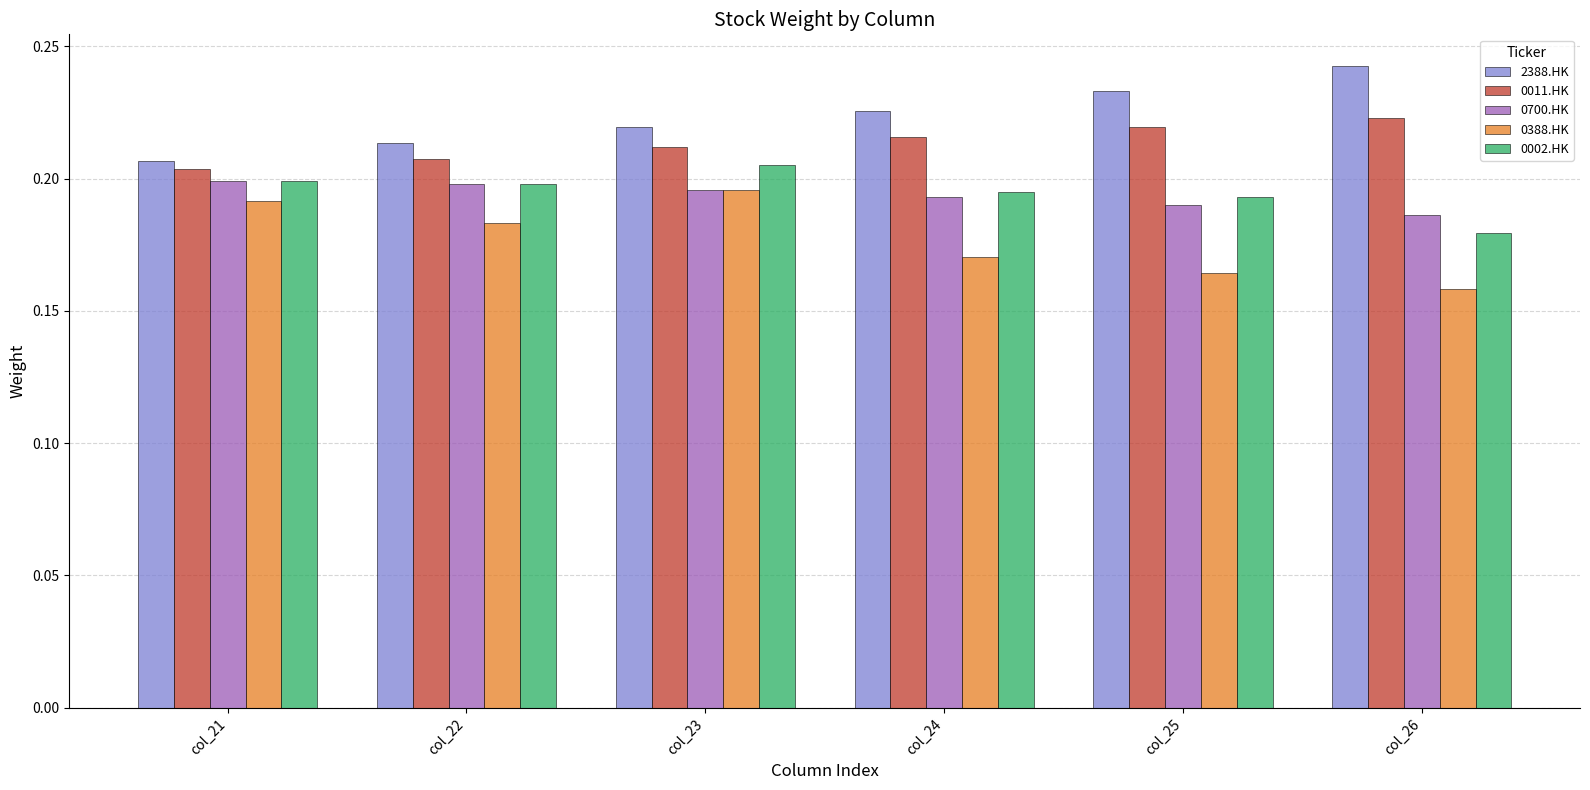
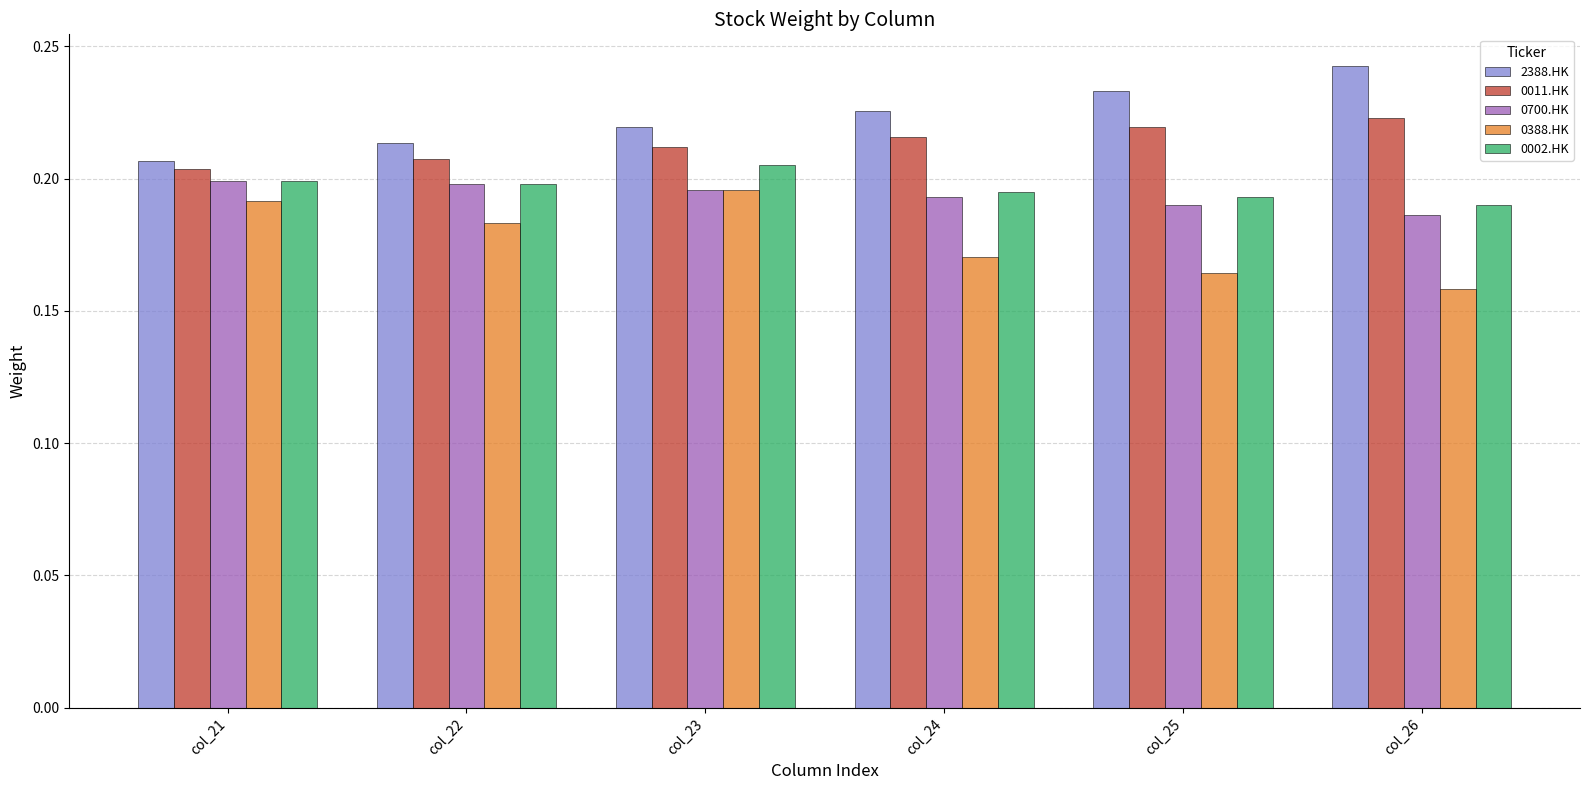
  {
    "0011.HK": {
      "col_21": 0.204,
      "col_22": 0.208,
      "col_23": 0.212,
      "col_24": 0.216,
      "col_25": 0.220,
      "col_26": 0.223
    },
    "0388.HK": {
      "col_21": 0.191,
      "col_22": 0.183,
      "col_23": 0.196,
      "col_24": 0.170,
      "col_25": 0.164,
      "col_26": 0.158
    },
    "0002.HK": {
      "col_21": 0.199,
      "col_22": 0.198,
      "col_23": 0.205,
      "col_24": 0.195,
      "col_25": 0.193,
-     "col_26": 0.179
+     "col_26": 0.190
    }
  }
